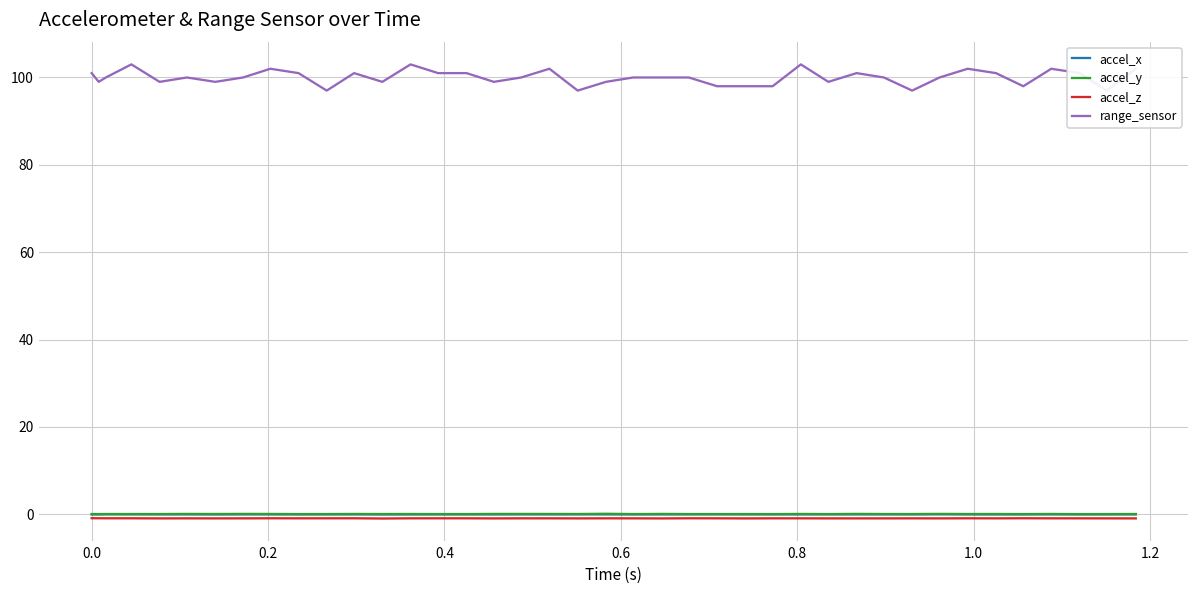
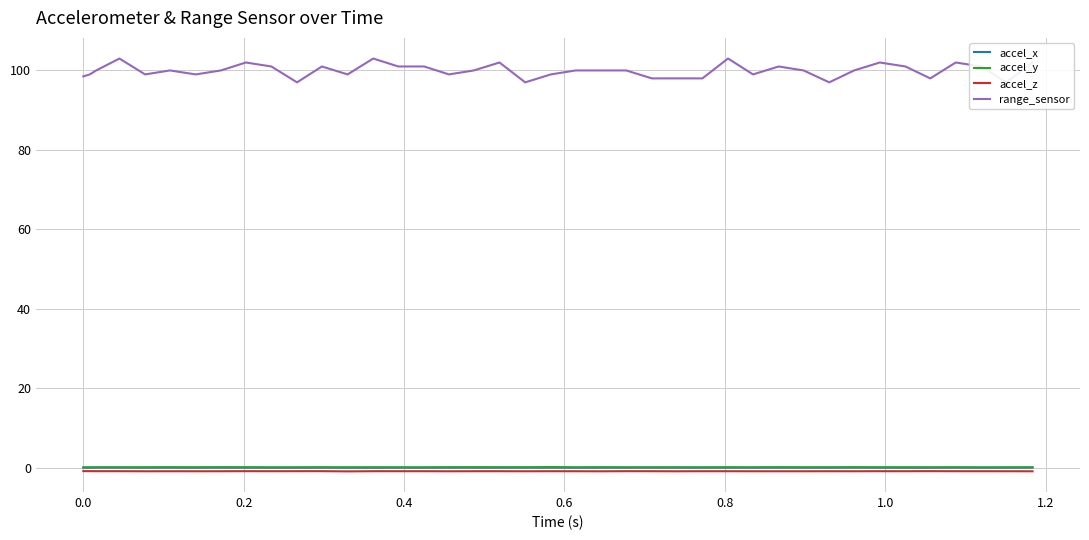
  {
    "accel_z": {
      "0.0": -1
    },
    "range_sensor": {
-     "0.0": 101
+     "0.0": 99
    }
  }
